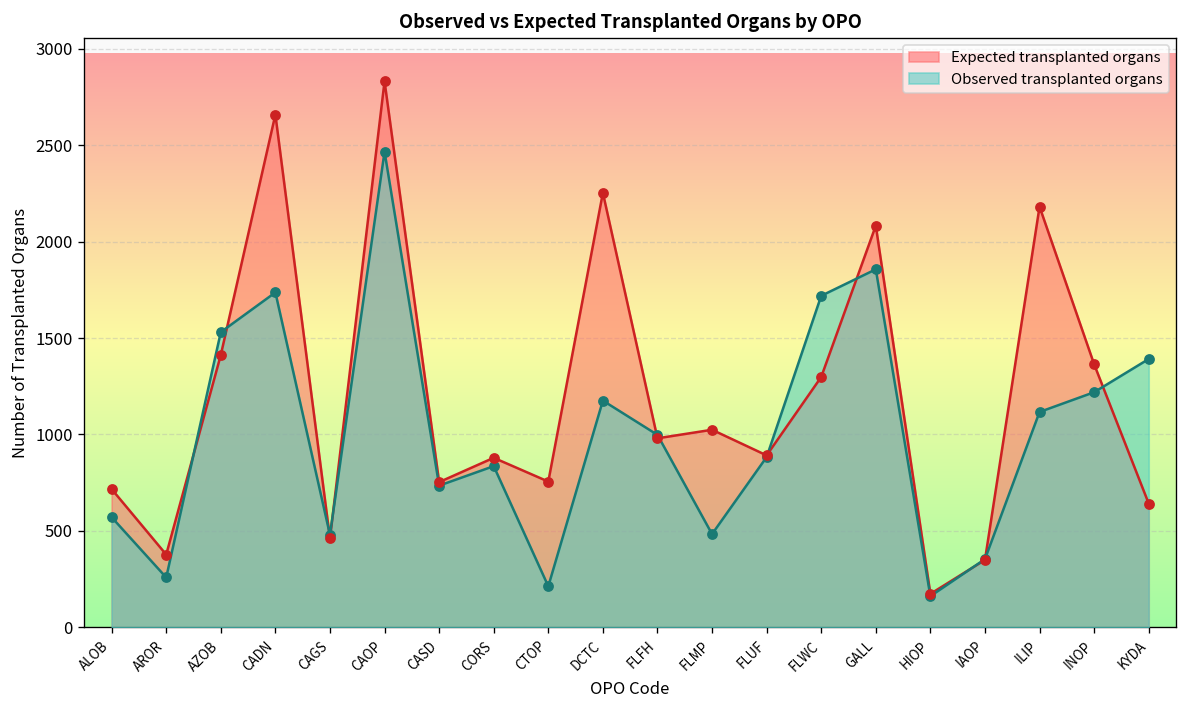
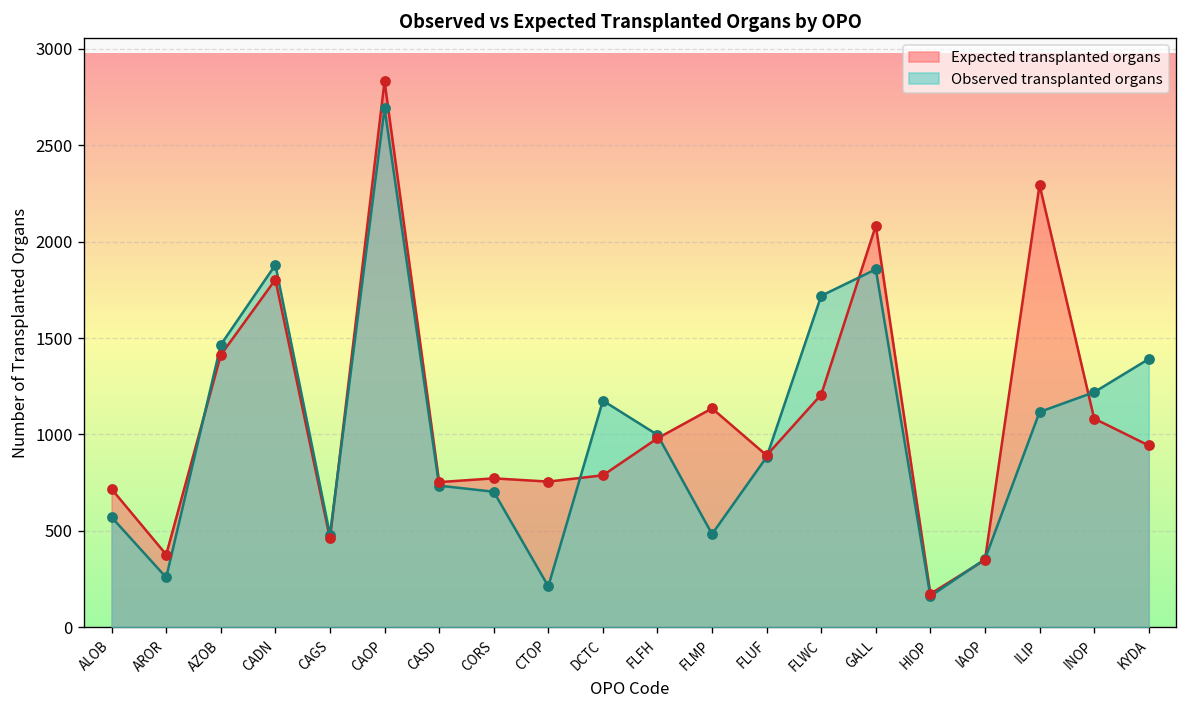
  {
    "Expected transplanted organs": {
      "ALOB": 720,
      "AROR": 380,
      "AZOB": 1410,
-     "CADN": 2660,
+     "CADN": 1800,
      "CAGS": 460,
      "CAOP": 2830,
      "CASD": 750,
-     "CORS": 880,
+     "CORS": 770,
      "CTOP": 760,
-     "DCTC": 2250,
+     "DCTC": 790,
      "FLFH": 980,
-     "FLMP": 1020,
-     "FLWC": 1300,
+     "FLMP": 1140,
+     "FLWC": 1210,
      "GALL": 2080,
-     "ILIP": 2180,
-     "INOP": 1360,
-     "KYDA": 640
+     "ILIP": 2290,
+     "INOP": 1080,
+     "KYDA": 940
    },
    "Observed transplanted organs": {
      "ALOB": 570,
      "AROR": 260,
-     "AZOB": 1530,
-     "CADN": 1740,
+     "AZOB": 1470,
+     "CADN": 1880,
      "CAGS": 480,
-     "CAOP": 2470,
+     "CAOP": 2690,
      "CASD": 740,
-     "CORS": 840,
+     "CORS": 700,
      "CTOP": 210,
      "DCTC": 1180,
      "FLFH": 1000,
      "FLMP": 480,
      "FLWC": 1720,
      "GALL": 1860,
      "ILIP": 1120,
      "INOP": 1220,
      "KYDA": 1390
    }
  }
